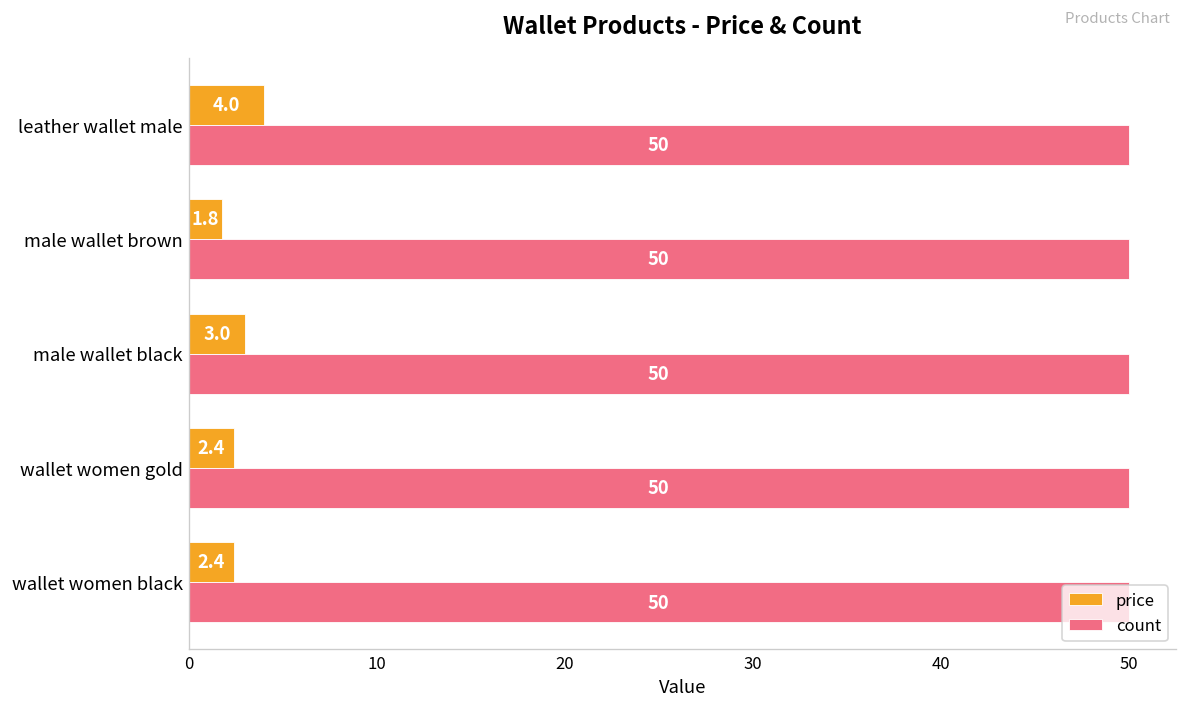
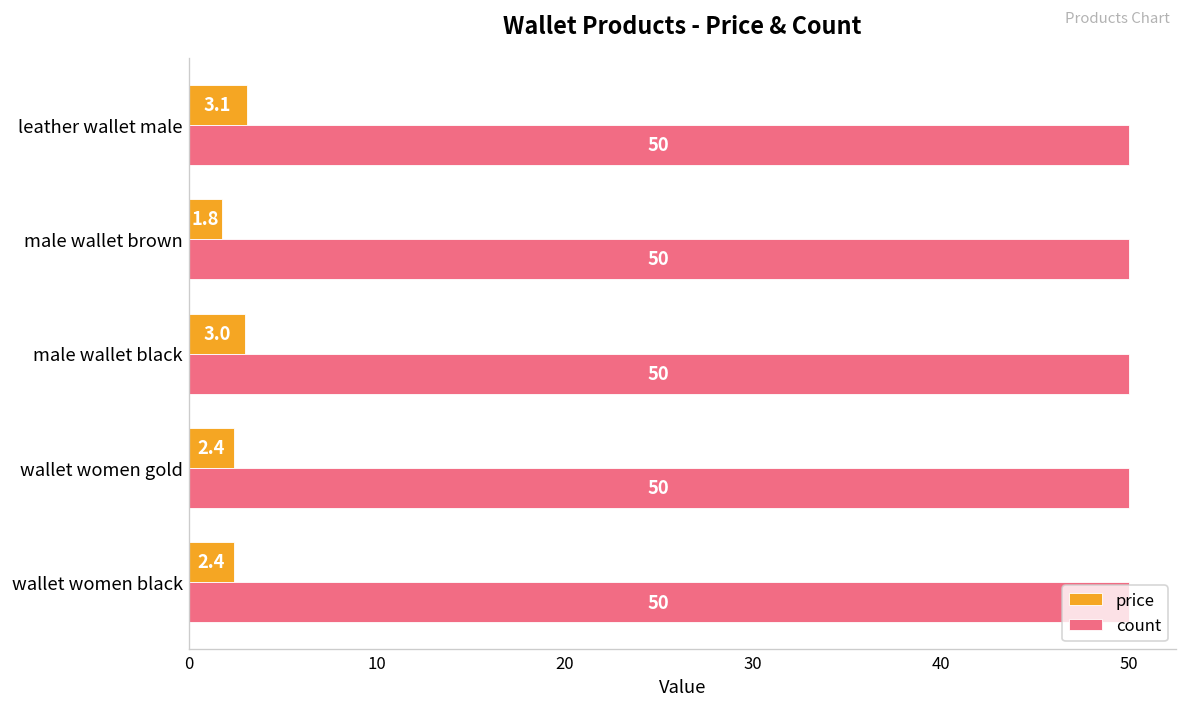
  {
    "price": {
-     "leather wallet male": 4.0,
+     "leather wallet male": 3.1,
      "male wallet brown": 1.8,
      "male wallet black": 3.0,
      "wallet women gold": 2.4,
      "wallet women black": 2.4
    },
    "count": {
      "leather wallet male": 50,
      "male wallet brown": 50,
      "male wallet black": 50,
      "wallet women gold": 50
    }
  }
